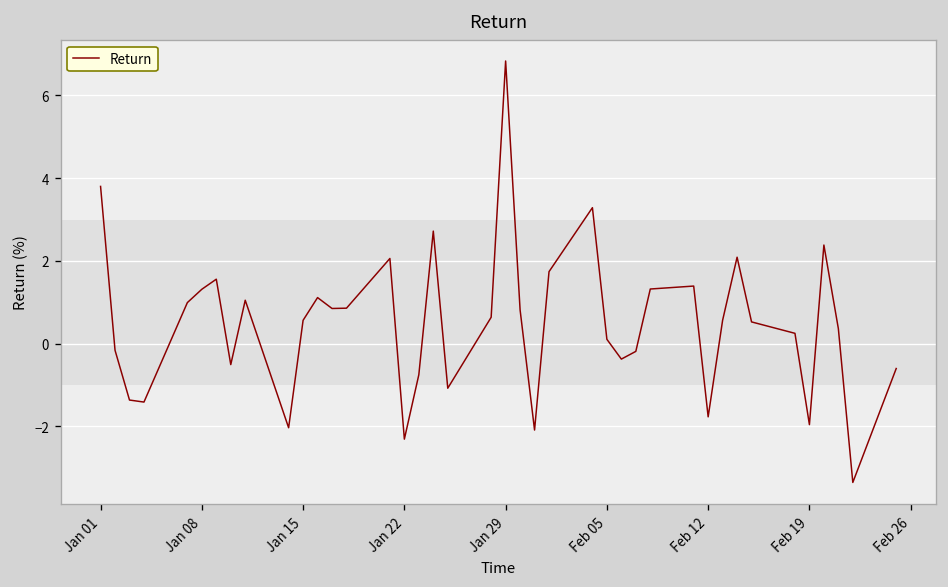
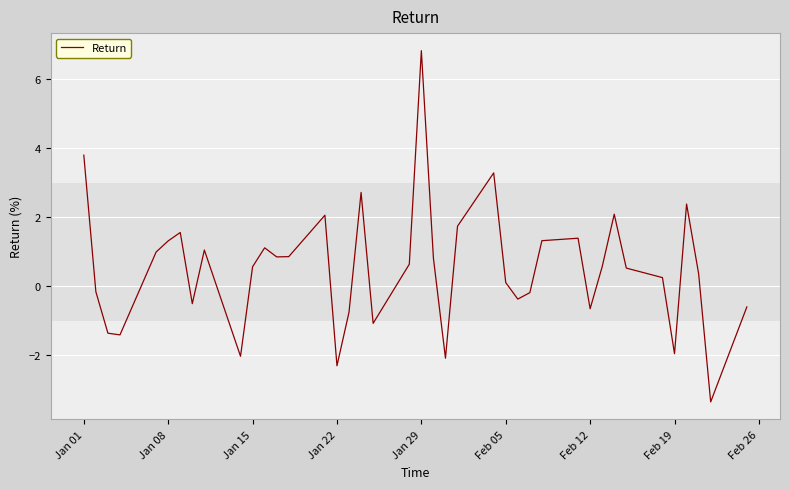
  {
    "Jan 01": 3.8,
    "Jan 08": 1.3,
    "Jan 15": 0.6,
    "Jan 22": -2.3,
    "Jan 29": 6.8,
    "Feb 05": 0.1,
-   "Feb 12": -1.8,
+   "Feb 12": -0.7,
    "Feb 19": -2.0
  }
